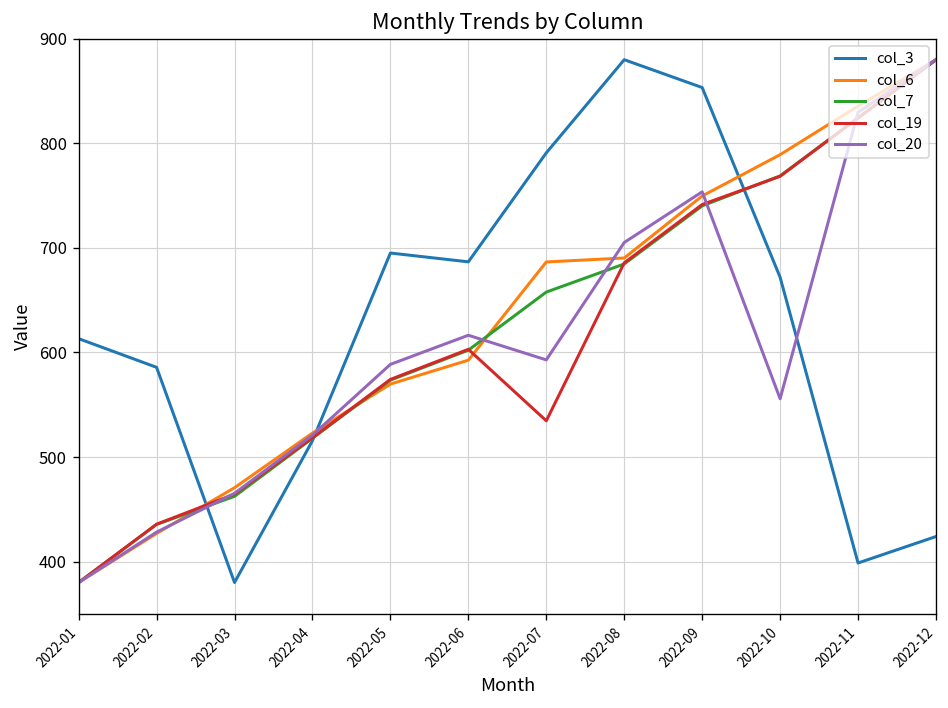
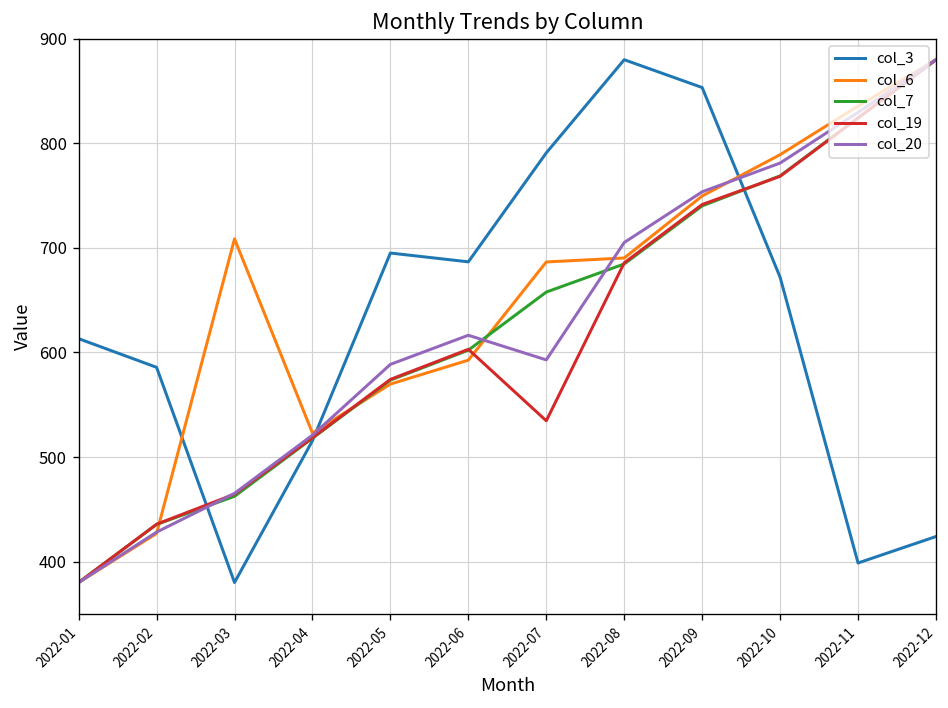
  {
    "col_3": {
      "2022-01": 610,
      "2022-02": 590,
      "2022-03": 380,
      "2022-05": 700,
      "2022-06": 690,
      "2022-07": 790,
      "2022-08": 880,
      "2022-09": 850,
      "2022-10": 670,
      "2022-11": 400,
      "2022-12": 420
    },
    "col_6": {
-     "2022-03": 470,
+     "2022-03": 710,
      "2022-05": 570,
      "2022-06": 590,
      "2022-07": 690,
      "2022-08": 690,
      "2022-09": 750,
      "2022-10": 790
    },
    "col_7": {
      "2022-07": 660
    },
    "col_19": {
      "2022-07": 530
    },
    "col_20": {
      "2022-05": 590,
      "2022-06": 620,
      "2022-07": 590,
      "2022-08": 710,
      "2022-09": 750,
-     "2022-10": 560
+     "2022-10": 780
    }
  }
